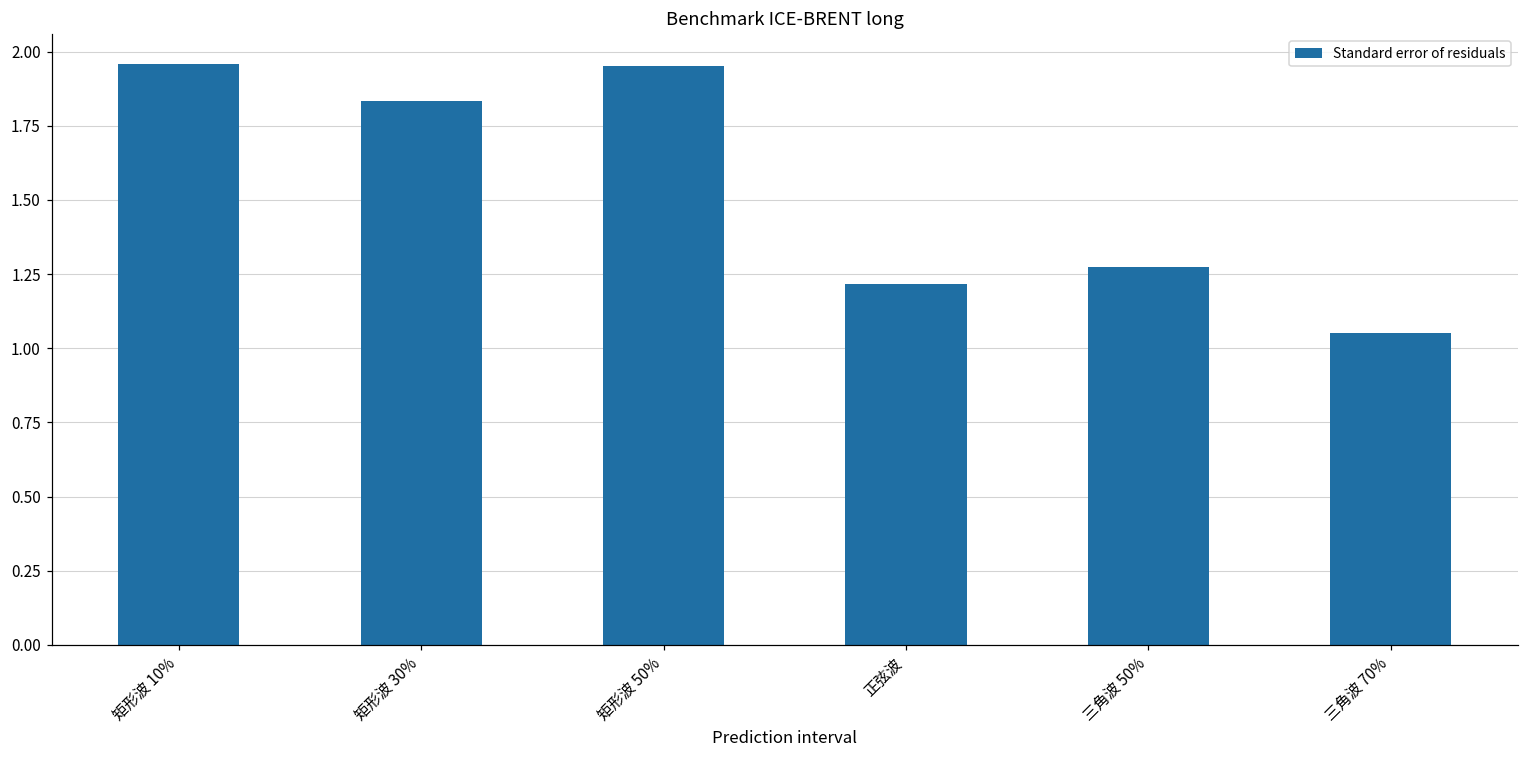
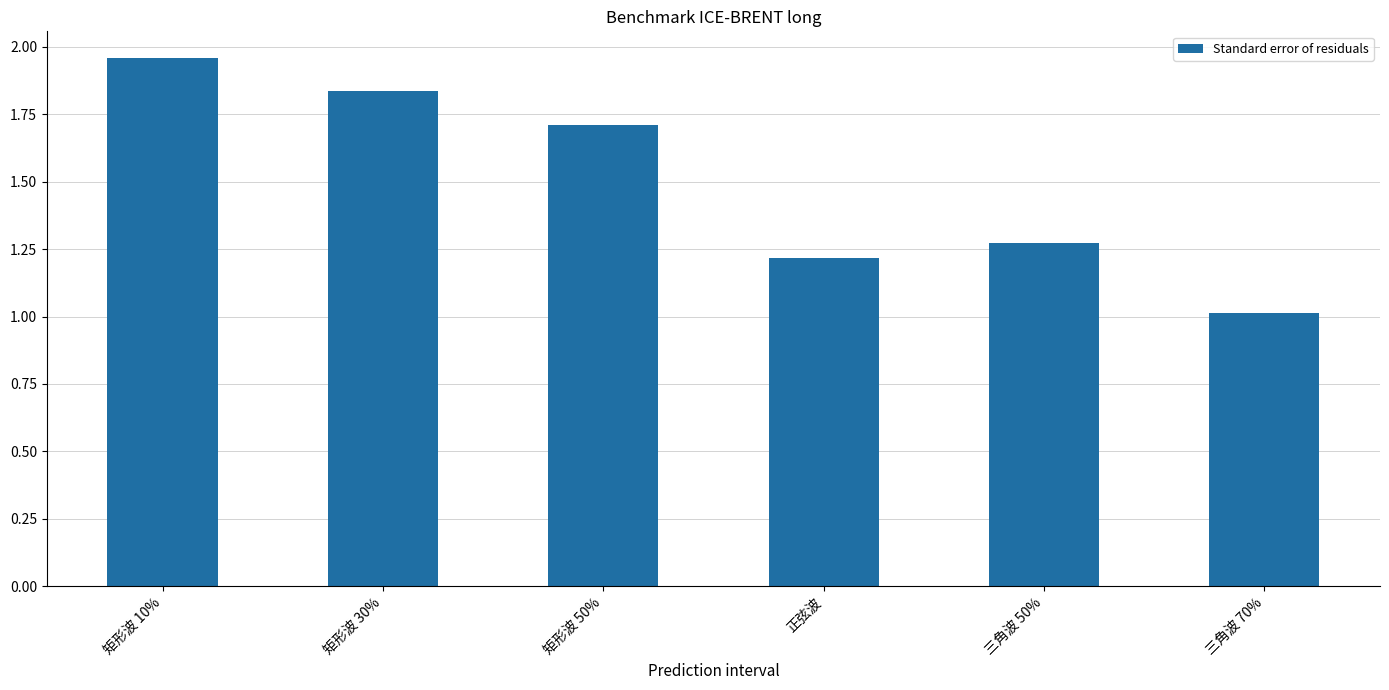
  {
    "矩形波 10%": 1.96,
    "矩形波 30%": 1.83,
-   "矩形波 50%": 1.95,
+   "矩形波 50%": 1.71,
    "正弦波": 1.22,
    "三角波 50%": 1.27,
-   "三角波 70%": 1.05
+   "三角波 70%": 1.01
  }
